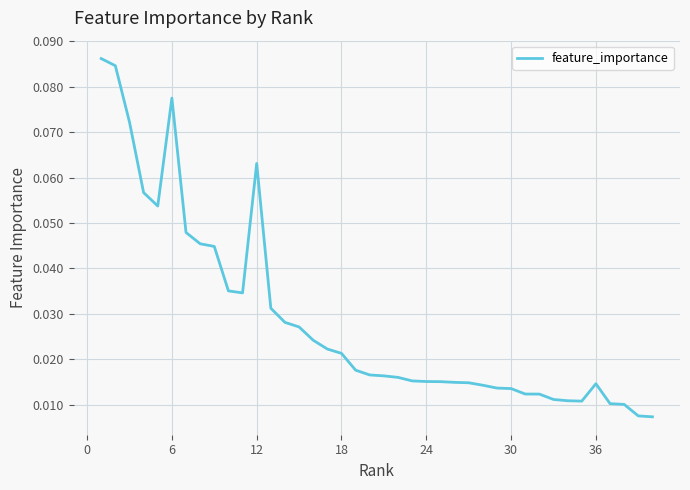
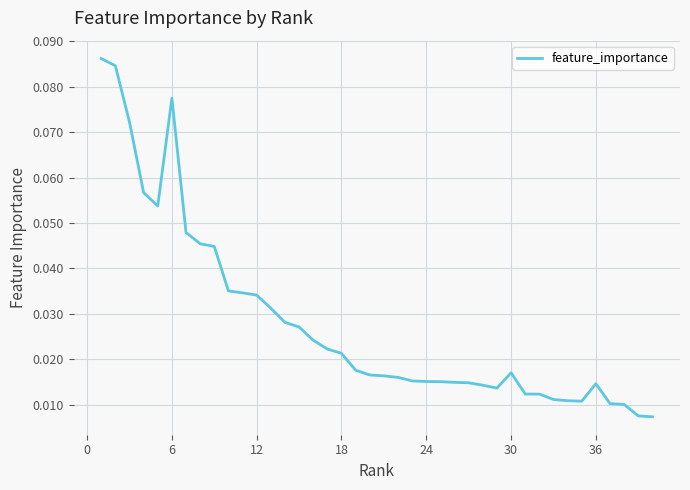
  {
    "6": 0.078,
-   "12": 0.063,
+   "12": 0.034,
    "18": 0.021,
    "24": 0.015,
-   "30": 0.014,
+   "30": 0.017,
    "36": 0.015
  }
